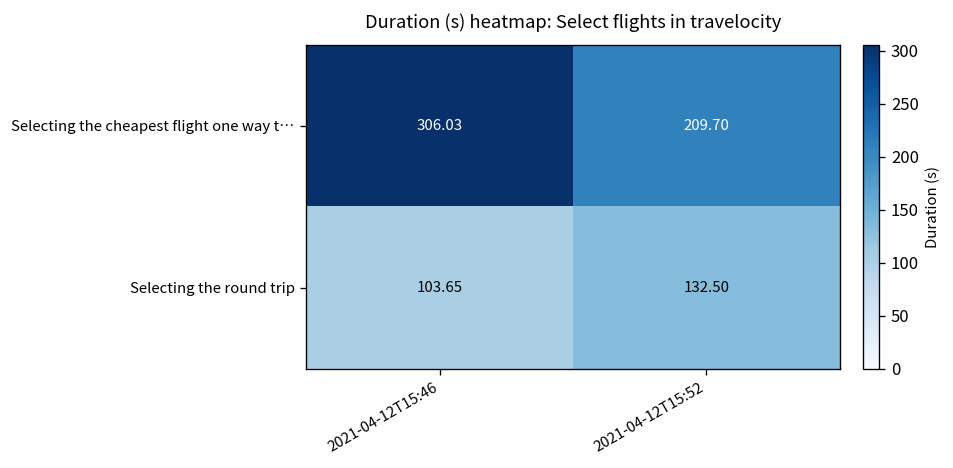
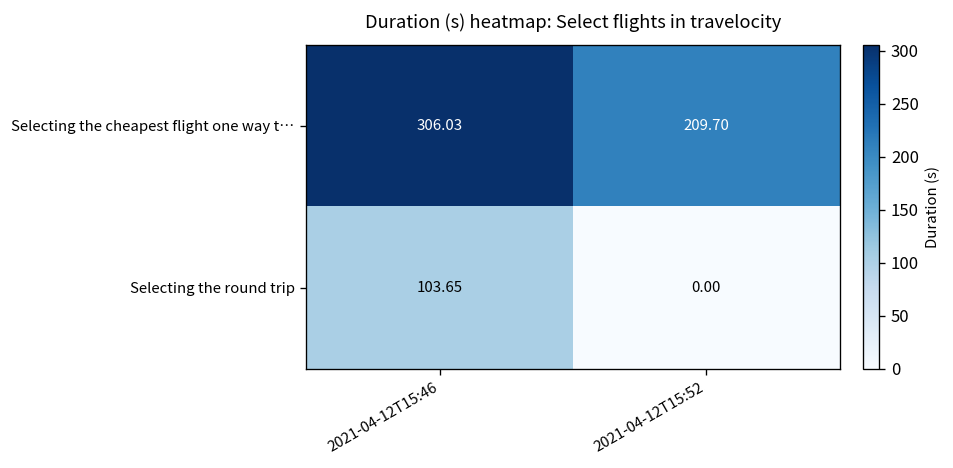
  {
    "Selecting the cheapest flight one way t…": {
      "2021-04-12T15:46": 306.03,
      "2021-04-12T15:52": 209.70
    },
    "Selecting the round trip": {
      "2021-04-12T15:46": 103.65,
-     "2021-04-12T15:52": 132.50
+     "2021-04-12T15:52": 0.00
    }
  }
